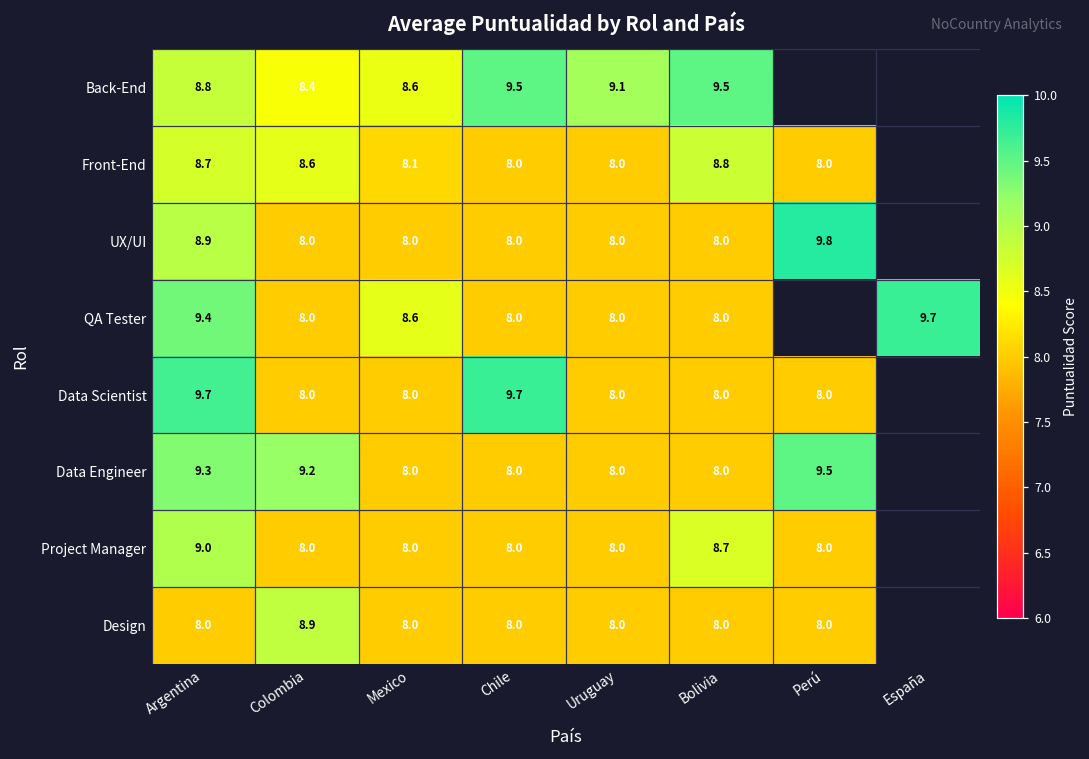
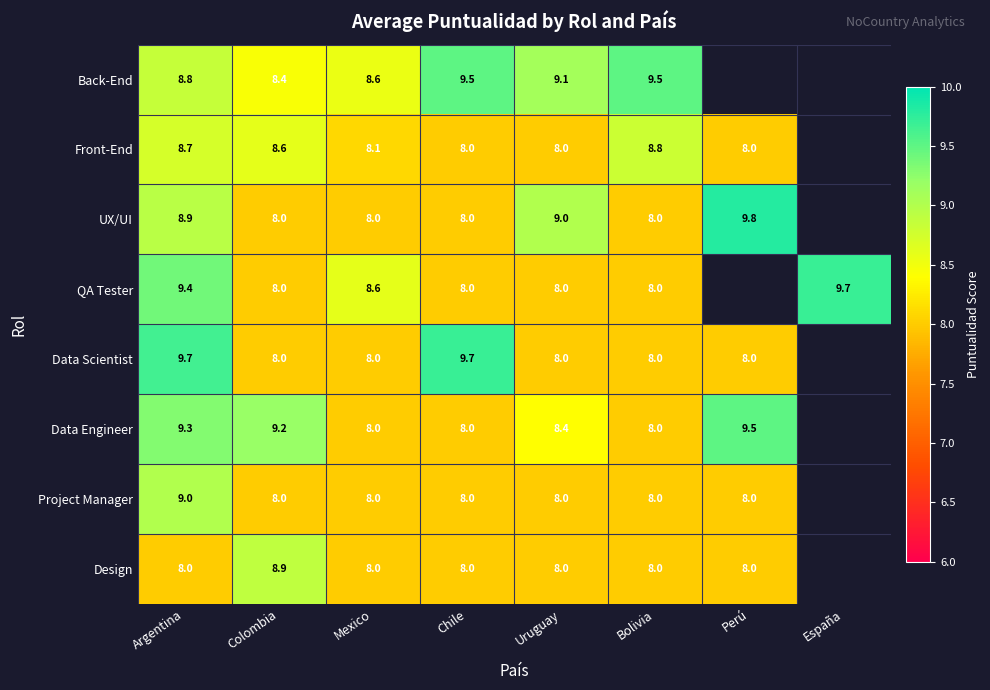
  {
    "Back-End": {
      "Argentina": 8.8,
      "Colombia": 8.4,
      "Mexico": 8.6,
      "Chile": 9.5,
      "Uruguay": 9.1,
      "Bolivia": 9.5
    },
    "Front-End": {
      "Argentina": 8.7,
      "Colombia": 8.6,
      "Mexico": 8.1,
      "Chile": 8.0,
      "Uruguay": 8.0,
      "Bolivia": 8.8,
      "Perú": 8.0
    },
    "UX/UI": {
      "Argentina": 8.9,
      "Colombia": 8.0,
      "Mexico": 8.0,
      "Chile": 8.0,
-     "Uruguay": 8.0,
+     "Uruguay": 9.0,
      "Bolivia": 8.0,
      "Perú": 9.8
    },
    "QA Tester": {
      "Argentina": 9.4,
      "Colombia": 8.0,
      "Mexico": 8.6,
      "Chile": 8.0,
      "Uruguay": 8.0,
      "Bolivia": 8.0,
      "España": 9.7
    },
    "Data Scientist": {
      "Argentina": 9.7,
      "Colombia": 8.0,
      "Mexico": 8.0,
      "Chile": 9.7,
      "Uruguay": 8.0,
      "Bolivia": 8.0,
      "Perú": 8.0
    },
    "Data Engineer": {
      "Argentina": 9.3,
      "Colombia": 9.2,
      "Mexico": 8.0,
      "Chile": 8.0,
-     "Uruguay": 8.0,
+     "Uruguay": 8.4,
      "Bolivia": 8.0,
      "Perú": 9.5
    },
    "Project Manager": {
      "Argentina": 9.0,
      "Colombia": 8.0,
      "Mexico": 8.0,
      "Chile": 8.0,
      "Uruguay": 8.0,
-     "Bolivia": 8.7,
+     "Bolivia": 8.0,
      "Perú": 8.0
    },
    "Design": {
      "Argentina": 8.0,
      "Colombia": 8.9,
      "Mexico": 8.0,
      "Chile": 8.0,
      "Uruguay": 8.0,
      "Bolivia": 8.0,
      "Perú": 8.0
    }
  }
